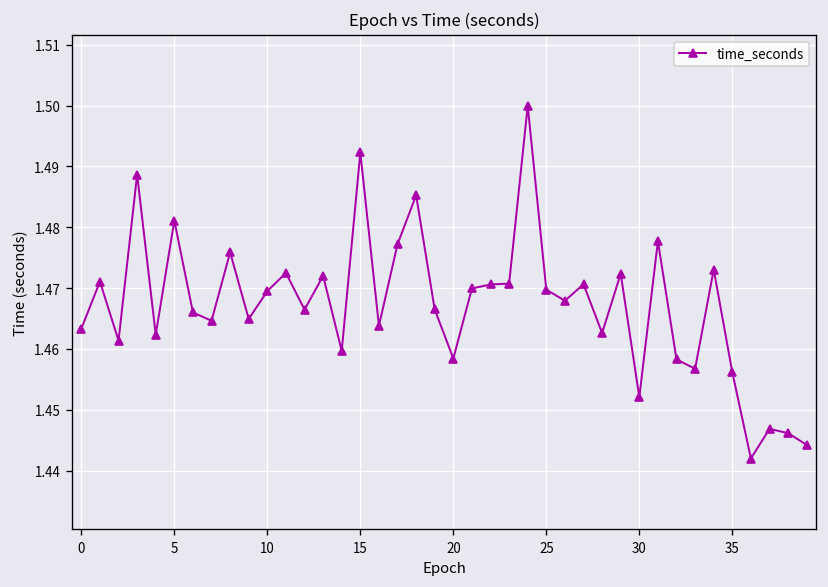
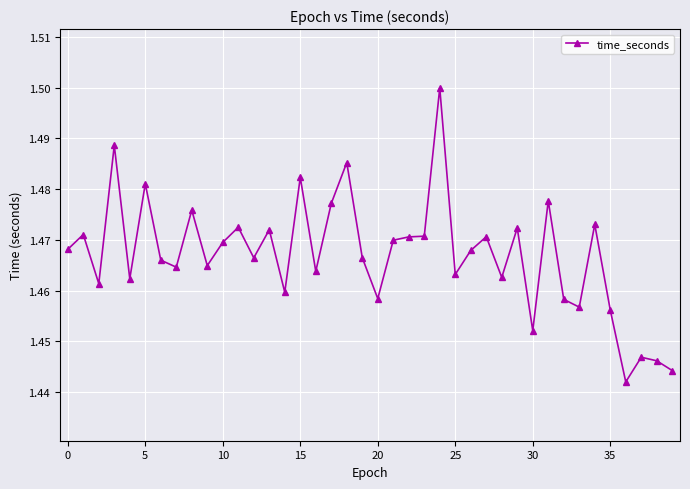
  {
-   "0": 1.463,
+   "0": 1.468,
    "5": 1.481,
    "10": 1.469,
-   "15": 1.492,
+   "15": 1.482,
    "20": 1.458,
-   "25": 1.470,
+   "25": 1.463,
    "30": 1.452,
    "35": 1.456
  }
